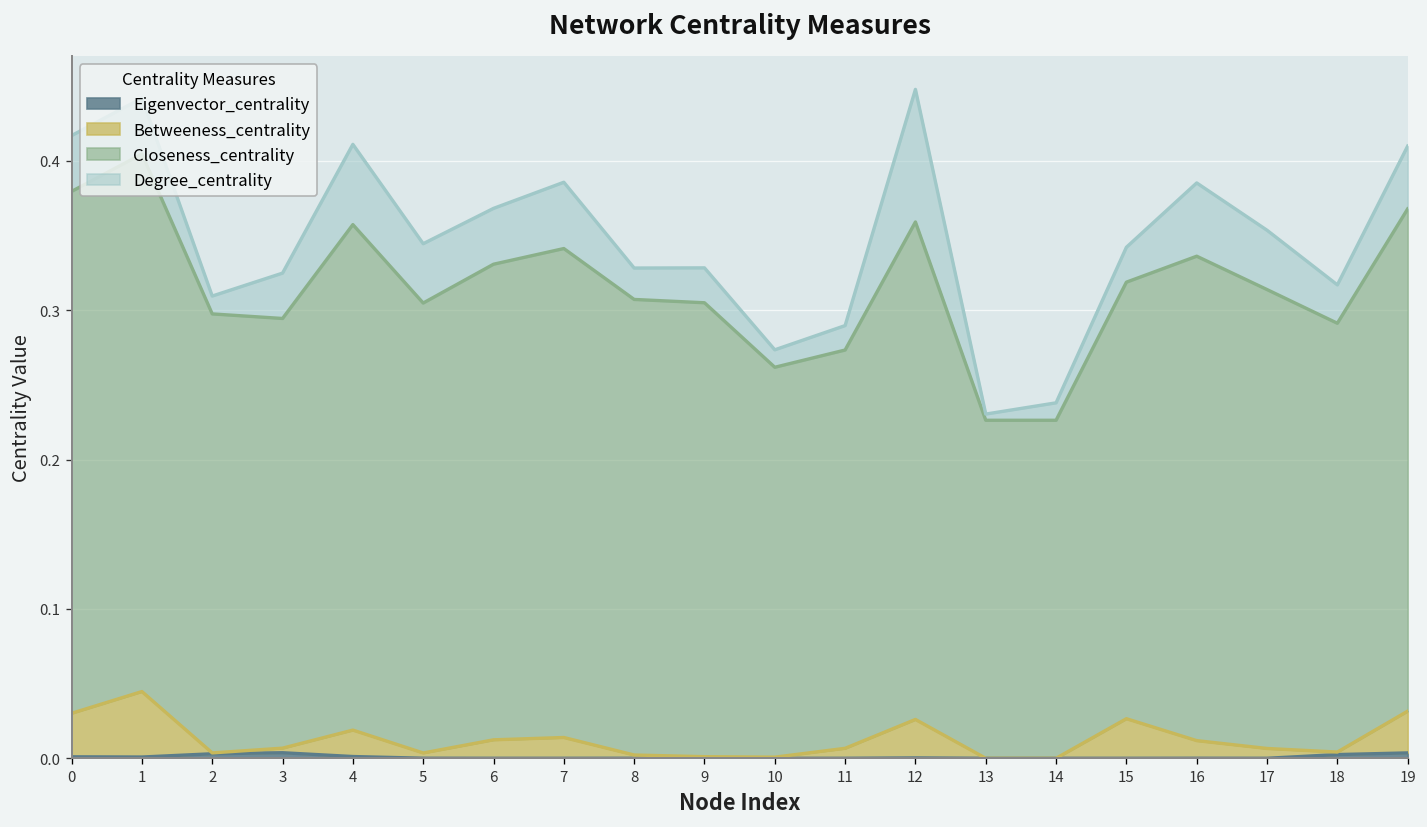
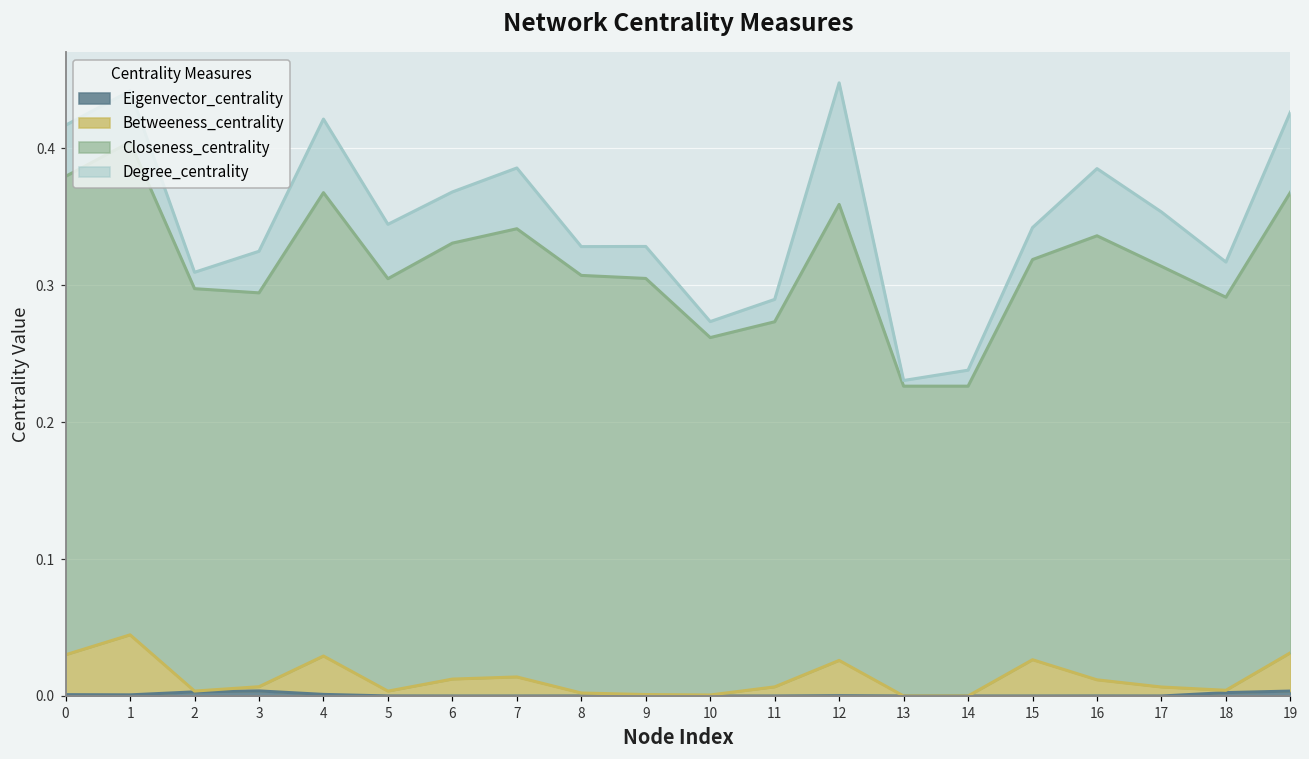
  {
    "Eigenvector_centrality": {
      "0": 0.001,
      "1": 0.001,
      "3": 0.004,
      "4": 0.001,
      "5": 0.000,
      "6": 0.000,
      "7": 0.000,
      "8": 0.000,
      "11": 0.000,
      "12": 0.000,
      "15": 0.000,
      "16": 0.000,
      "17": 0.000,
      "19": 0.004
    },
    "Betweeness_centrality": {
      "0": 0.029,
      "1": 0.044,
      "3": 0.003,
-     "4": 0.018,
+     "4": 0.028,
      "5": 0.004,
      "6": 0.012,
      "7": 0.014,
      "8": 0.002,
      "11": 0.007,
      "12": 0.026,
      "15": 0.026,
      "16": 0.012,
      "17": 0.007,
      "19": 0.028
    },
    "Closeness_centrality": {
      "0": 0.349,
      "2": 0.294,
      "3": 0.288,
      "4": 0.338,
      "5": 0.301,
      "6": 0.318,
      "7": 0.327,
      "8": 0.305,
      "9": 0.304,
      "10": 0.261,
      "11": 0.267,
      "12": 0.333,
      "13": 0.226,
      "14": 0.226,
      "15": 0.292,
      "16": 0.324,
      "17": 0.307,
      "18": 0.287,
      "19": 0.336
    },
    "Degree_centrality": {
      "0": 0.037,
      "2": 0.012,
      "3": 0.030,
      "4": 0.054,
      "5": 0.040,
      "6": 0.037,
      "7": 0.044,
      "8": 0.021,
      "9": 0.023,
      "10": 0.012,
      "11": 0.016,
      "12": 0.089,
      "13": 0.004,
      "14": 0.012,
      "15": 0.023,
      "16": 0.049,
      "17": 0.040,
      "18": 0.026,
-     "19": 0.042
+     "19": 0.059
    }
  }
